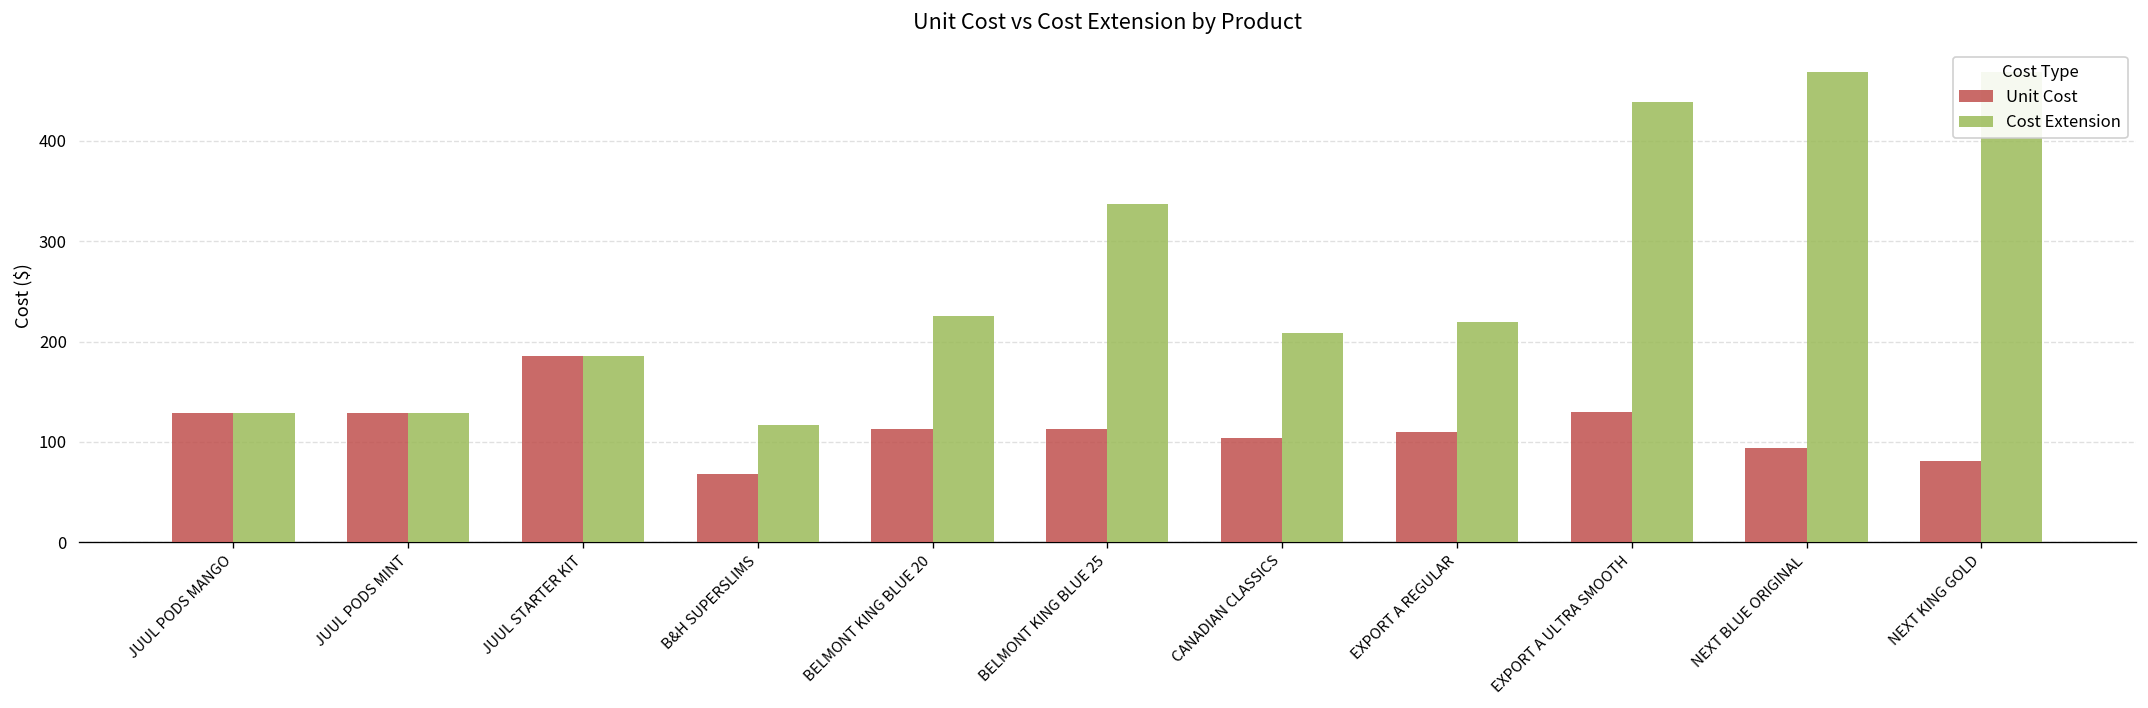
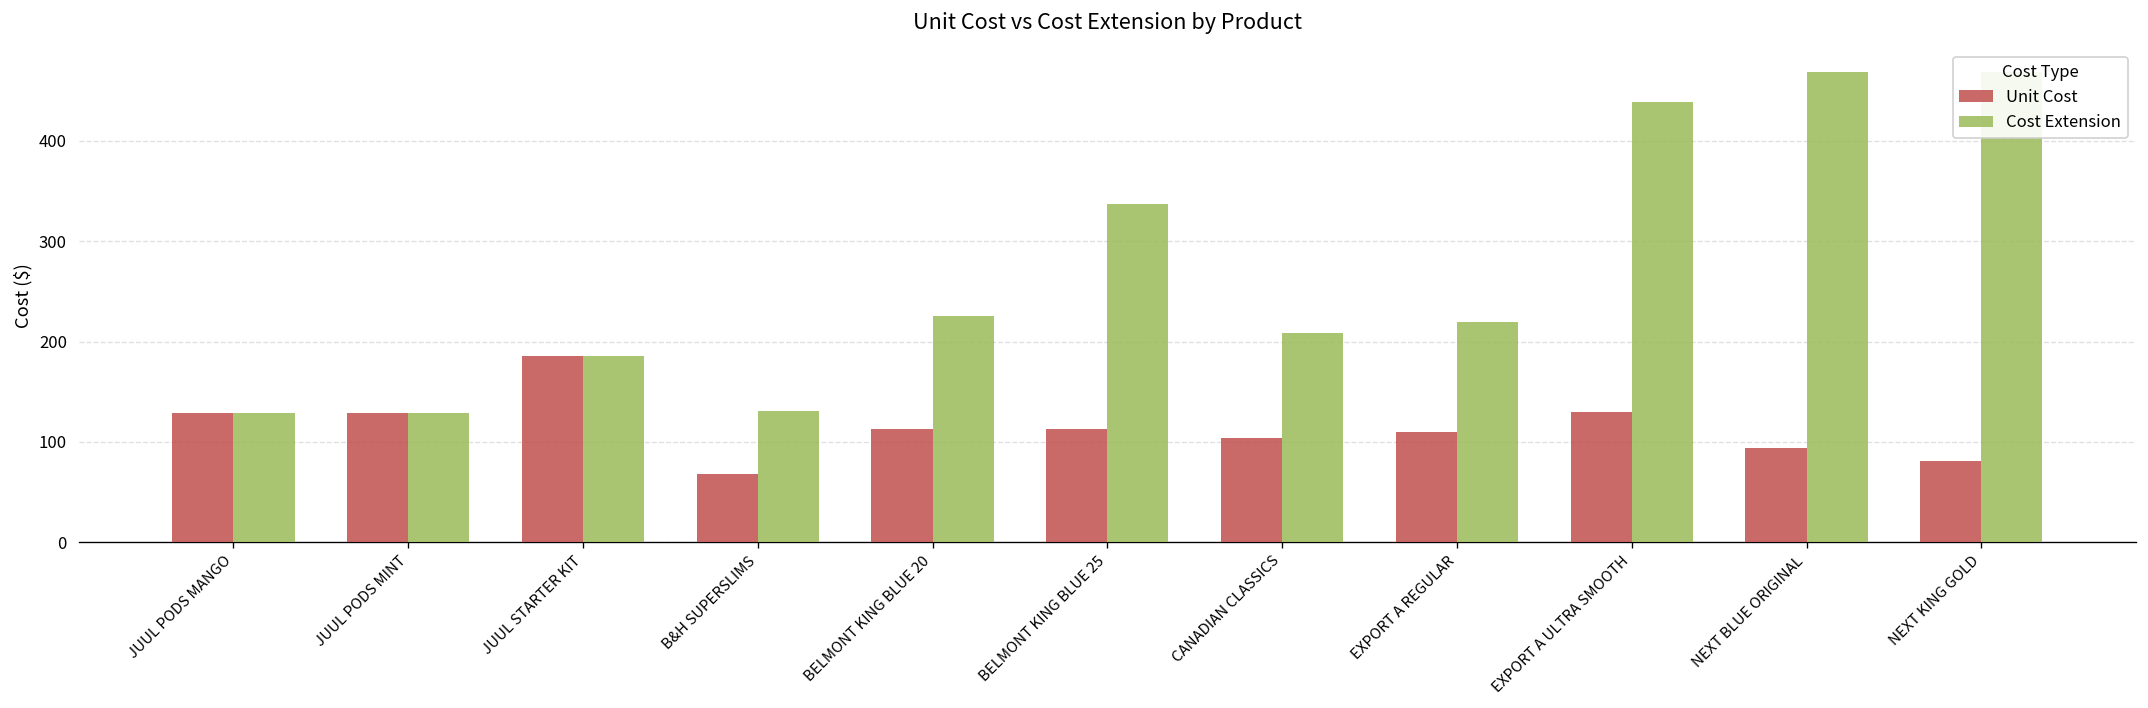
  {
    "Unit Cost": {
      "JUUL PODS MANGO": 130,
      "JUUL PODS MINT": 130,
      "JUUL STARTER KIT": 190,
      "B&H SUPERSLIMS": 70,
      "BELMONT KING BLUE 20": 110,
      "BELMONT KING BLUE 25": 110,
      "CANADIAN CLASSICS": 100,
      "EXPORT A REGULAR": 110,
      "EXPORT A ULTRA SMOOTH": 130,
      "NEXT BLUE ORIGINAL": 90,
      "NEXT KING GOLD": 80
    },
    "Cost Extension": {
      "JUUL PODS MANGO": 130,
      "JUUL PODS MINT": 130,
      "JUUL STARTER KIT": 190,
-     "B&H SUPERSLIMS": 120,
+     "B&H SUPERSLIMS": 130,
      "BELMONT KING BLUE 20": 220,
      "BELMONT KING BLUE 25": 340,
      "CANADIAN CLASSICS": 210,
      "EXPORT A REGULAR": 220,
      "EXPORT A ULTRA SMOOTH": 440,
      "NEXT BLUE ORIGINAL": 470
    }
  }
